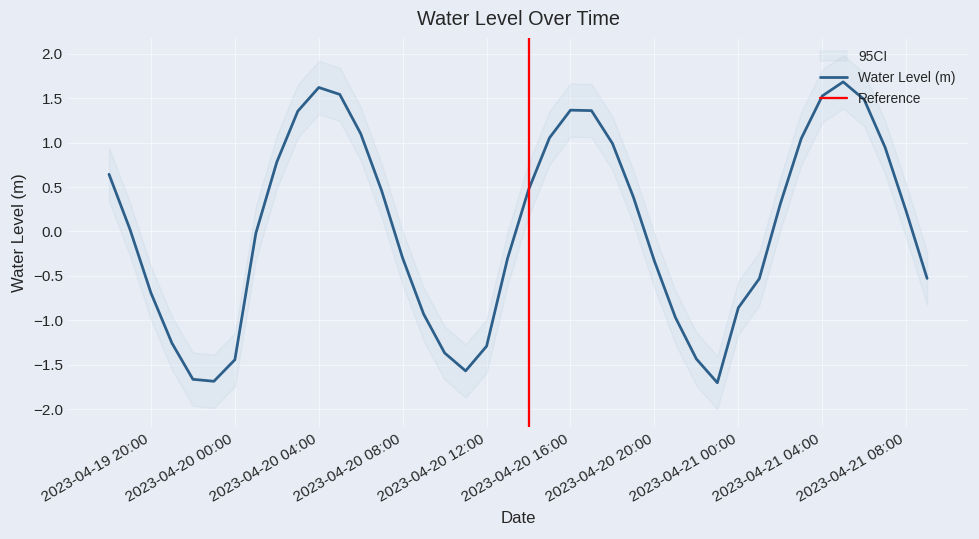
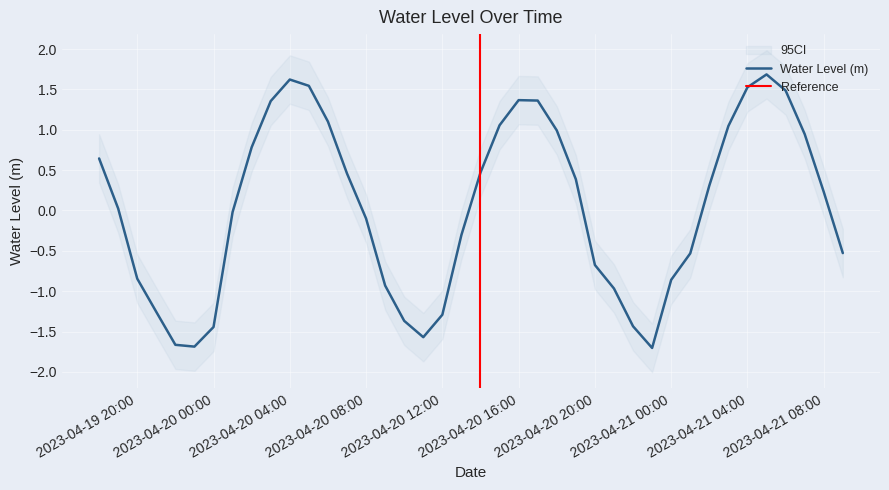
  {
    "Water Level (m)": {
-     "2023-04-19 20:00": -0.7,
+     "2023-04-19 20:00": -0.8,
      "2023-04-20 00:00": -1.4,
      "2023-04-20 04:00": 1.6,
-     "2023-04-20 08:00": -0.3,
+     "2023-04-20 08:00": -0.1,
      "2023-04-20 12:00": -1.3,
      "2023-04-20 16:00": 1.4,
-     "2023-04-20 20:00": -0.3,
+     "2023-04-20 20:00": -0.7,
      "2023-04-21 00:00": -0.9,
      "2023-04-21 04:00": 1.5,
      "2023-04-21 08:00": 0.2
    }
  }
